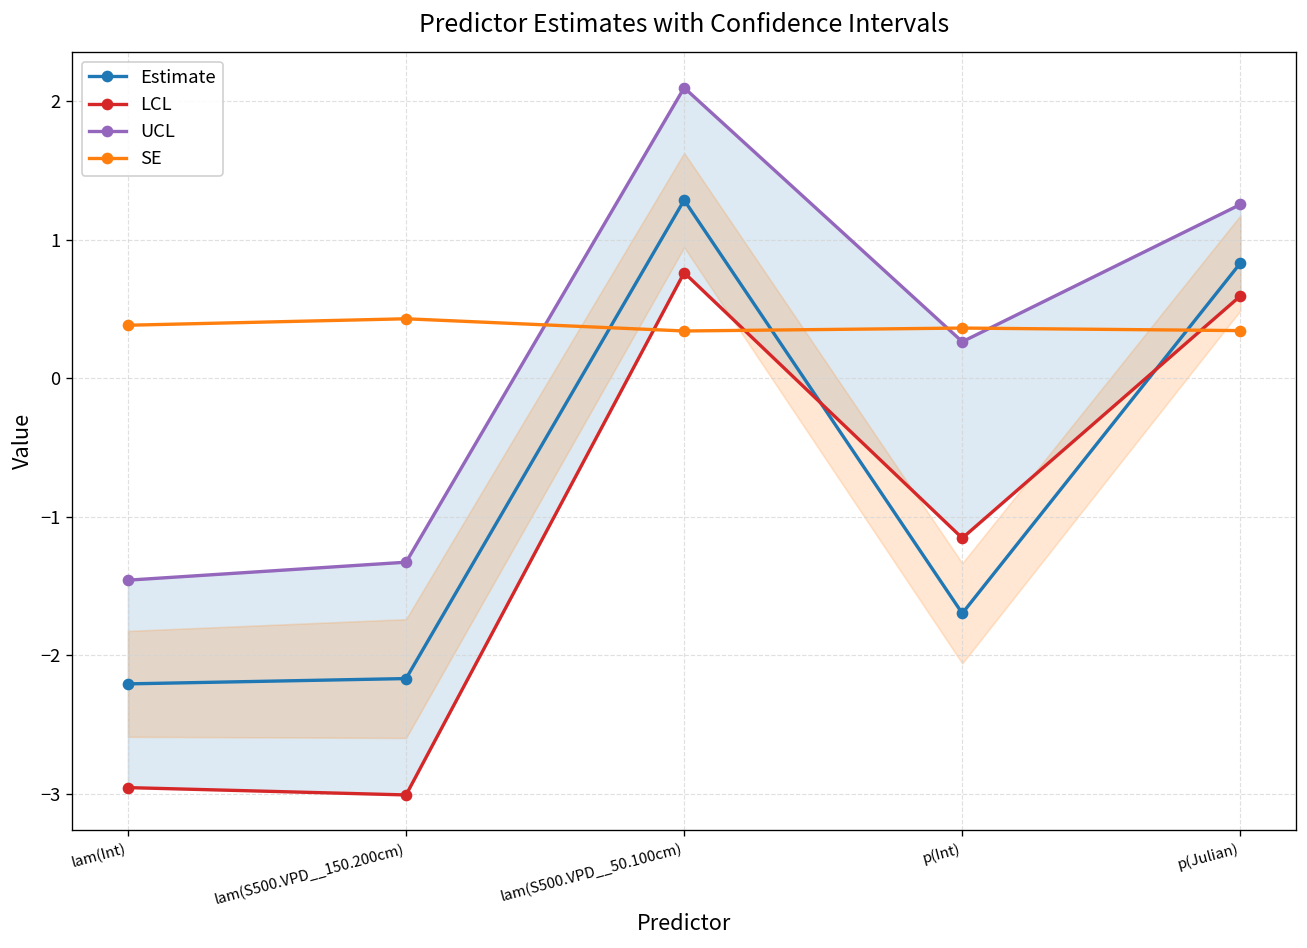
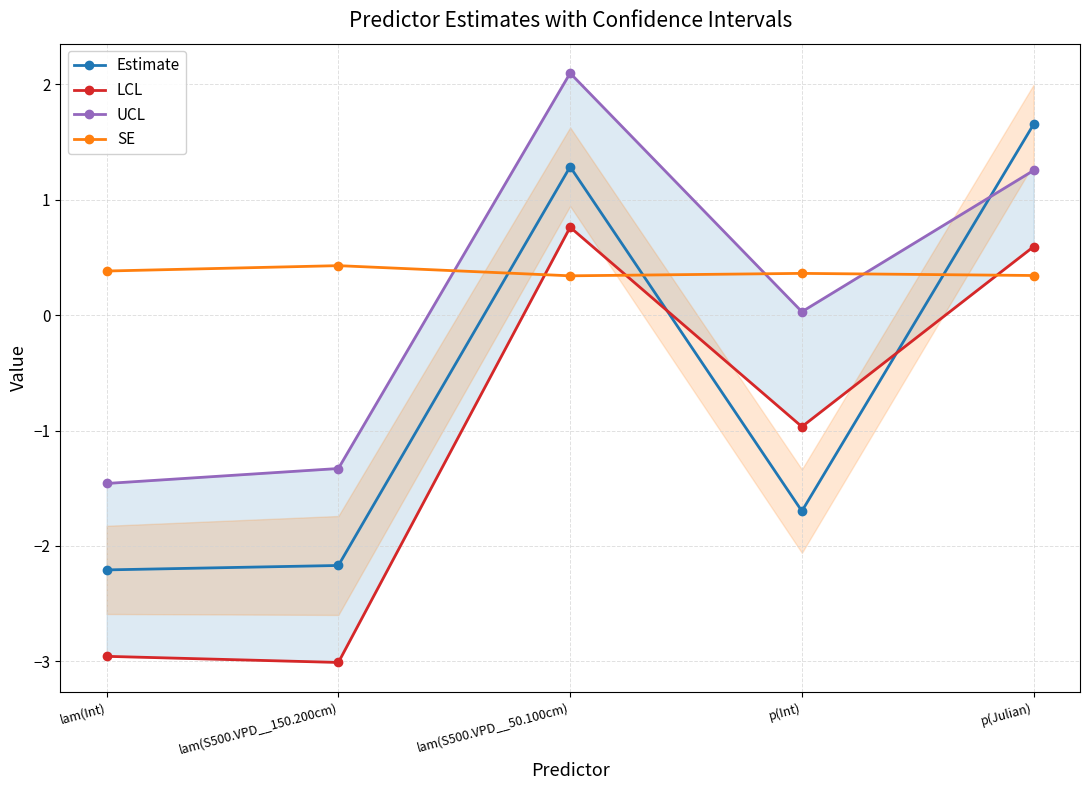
  {
    "Estimate": {
      "lam(Int)": -2.21,
      "lam(S500.VPD__150.200cm)": -2.17,
      "lam(S500.VPD__50.100cm)": 1.29,
      "p(Int)": -1.70,
-     "p(Julian)": 0.83
+     "p(Julian)": 1.65
    },
    "LCL": {
      "lam(Int)": -2.96,
      "lam(S500.VPD__150.200cm)": -3.01,
      "lam(S500.VPD__50.100cm)": 0.76,
-     "p(Int)": -1.15,
+     "p(Int)": -0.97,
      "p(Julian)": 0.59
    },
    "UCL": {
      "lam(Int)": -1.46,
      "lam(S500.VPD__150.200cm)": -1.33,
      "lam(S500.VPD__50.100cm)": 2.10,
-     "p(Int)": 0.26,
+     "p(Int)": 0.03,
      "p(Julian)": 1.25
    }
  }
